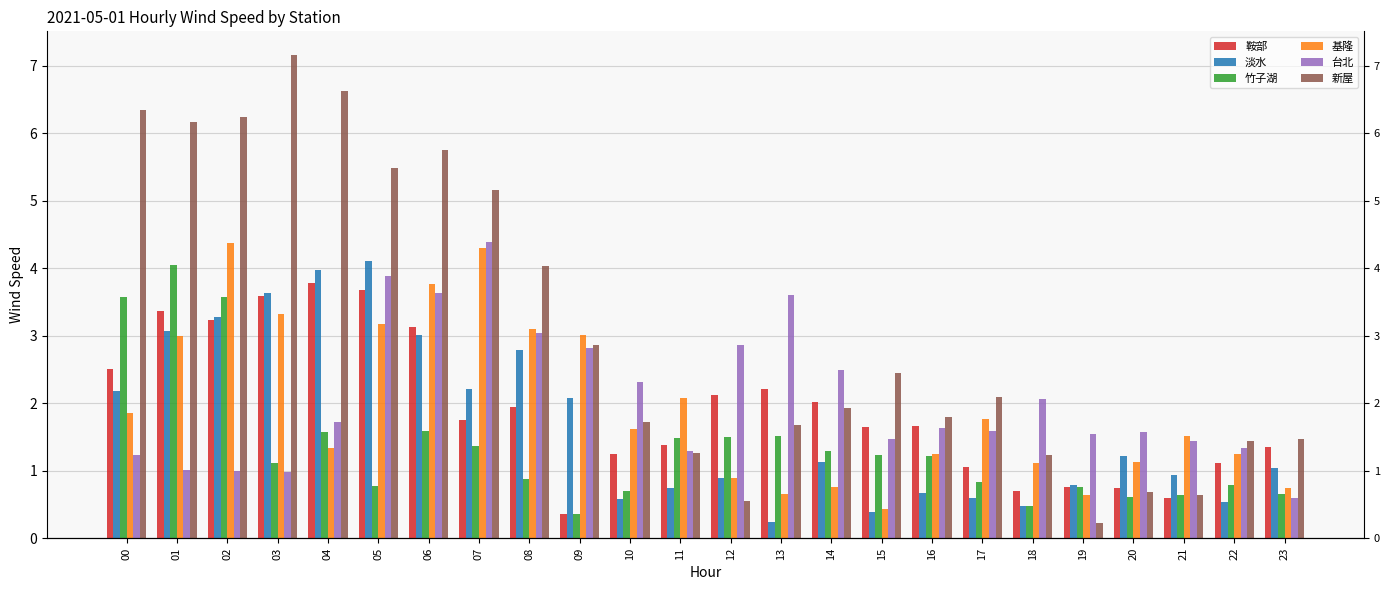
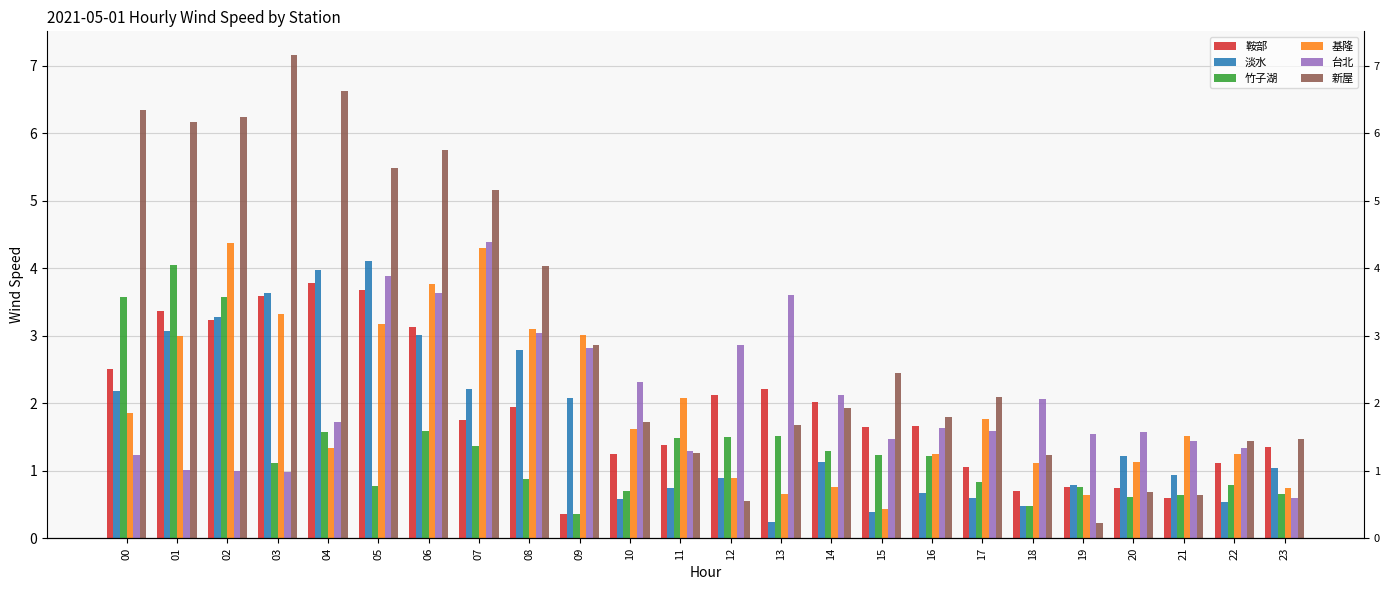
  {
    "鞍部": {
      "00": 2.5,
      "01": 3.4,
      "02": 3.2,
      "03": 3.6,
      "04": 3.8,
      "05": 3.7,
      "06": 3.1,
      "07": 1.7,
      "08": 1.9,
      "09": 0.4,
      "10": 1.3,
      "11": 1.4,
      "12": 2.1,
      "13": 2.2,
      "14": 2.0,
      "15": 1.7,
      "16": 1.7,
      "17": 1.1,
      "18": 0.7,
      "19": 0.8,
      "20": 0.7,
      "21": 0.6,
      "22": 1.1,
      "23": 1.4
    },
    "淡水": {
      "00": 2.2,
      "01": 3.1,
      "02": 3.3,
      "03": 3.6,
      "04": 4.0,
      "05": 4.1,
      "06": 3.0,
      "07": 2.2,
      "08": 2.8,
      "09": 2.1,
      "10": 0.6,
      "11": 0.7,
      "12": 0.9,
      "13": 0.2,
      "14": 1.1,
      "15": 0.4,
      "16": 0.7,
      "17": 0.6,
      "18": 0.5,
      "19": 0.8,
      "20": 1.2,
      "21": 0.9,
      "22": 0.5,
      "23": 1.0
    },
    "竹子湖": {
      "00": 3.6,
      "01": 4.0,
      "02": 3.6,
      "03": 1.1,
      "04": 1.6,
      "05": 0.8,
      "06": 1.6,
      "07": 1.4,
      "08": 0.9,
      "09": 0.4,
      "10": 0.7,
      "11": 1.5,
      "12": 1.5,
      "13": 1.5,
      "14": 1.3,
      "15": 1.2,
      "16": 1.2,
      "17": 0.8,
      "18": 0.5,
      "19": 0.8,
      "20": 0.6,
      "21": 0.6,
      "22": 0.8,
      "23": 0.7
    },
    "基隆": {
      "00": 1.9,
      "01": 3.0,
      "02": 4.4,
      "03": 3.3,
      "04": 1.3,
      "05": 3.2,
      "06": 3.8,
      "07": 4.3,
      "08": 3.1,
      "09": 3.0,
      "10": 1.6,
      "11": 2.1,
      "12": 0.9,
      "13": 0.7,
      "14": 0.8,
      "15": 0.4,
      "16": 1.2,
      "17": 1.8,
      "18": 1.1,
      "19": 0.6,
      "20": 1.1,
      "21": 1.5,
      "22": 1.3,
      "23": 0.7
    },
    "台北": {
      "00": 1.2,
      "01": 1.0,
      "02": 1.0,
      "03": 1.0,
      "04": 1.7,
      "05": 3.9,
      "06": 3.6,
      "07": 4.4,
      "08": 3.0,
      "09": 2.8,
      "10": 2.3,
      "11": 1.3,
      "12": 2.9,
      "13": 3.6,
-     "14": 2.5,
+     "14": 2.1,
      "15": 1.5,
      "16": 1.6,
      "17": 1.6,
      "18": 2.1,
      "19": 1.5,
      "20": 1.6,
      "21": 1.4,
      "22": 1.3,
      "23": 0.6
    },
    "新屋": {
      "00": 6.3,
      "01": 6.2,
      "02": 6.2,
      "03": 7.2,
      "04": 6.6,
      "05": 5.5,
      "06": 5.7,
      "07": 5.2,
      "08": 4.0,
      "09": 2.9,
      "10": 1.7,
      "11": 1.3,
      "12": 0.6,
      "13": 1.7,
      "14": 1.9,
      "15": 2.4,
      "16": 1.8,
      "17": 2.1,
      "18": 1.2,
      "19": 0.2,
      "20": 0.7,
      "21": 0.6,
      "22": 1.4,
      "23": 1.5
    }
  }
